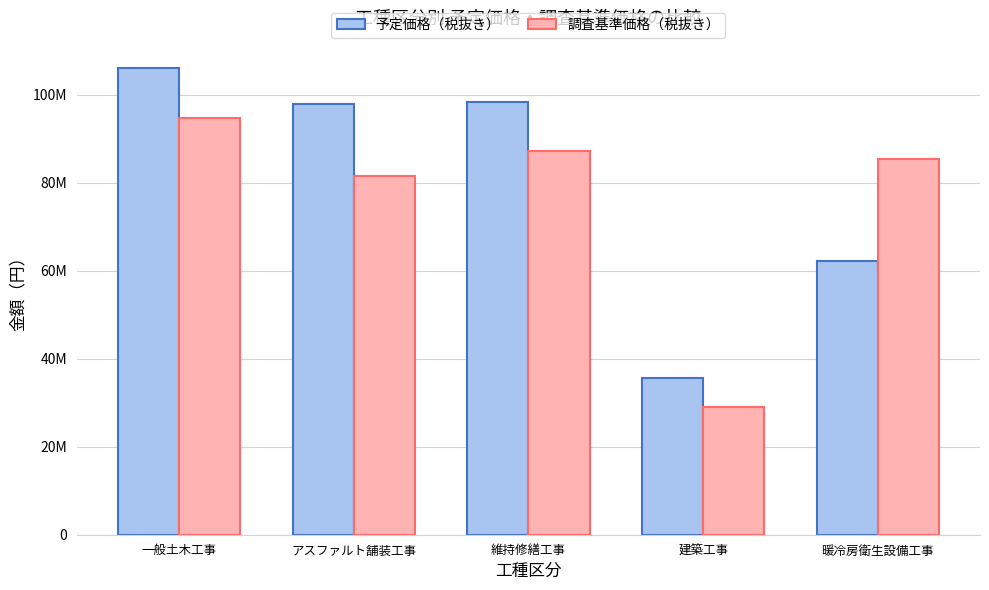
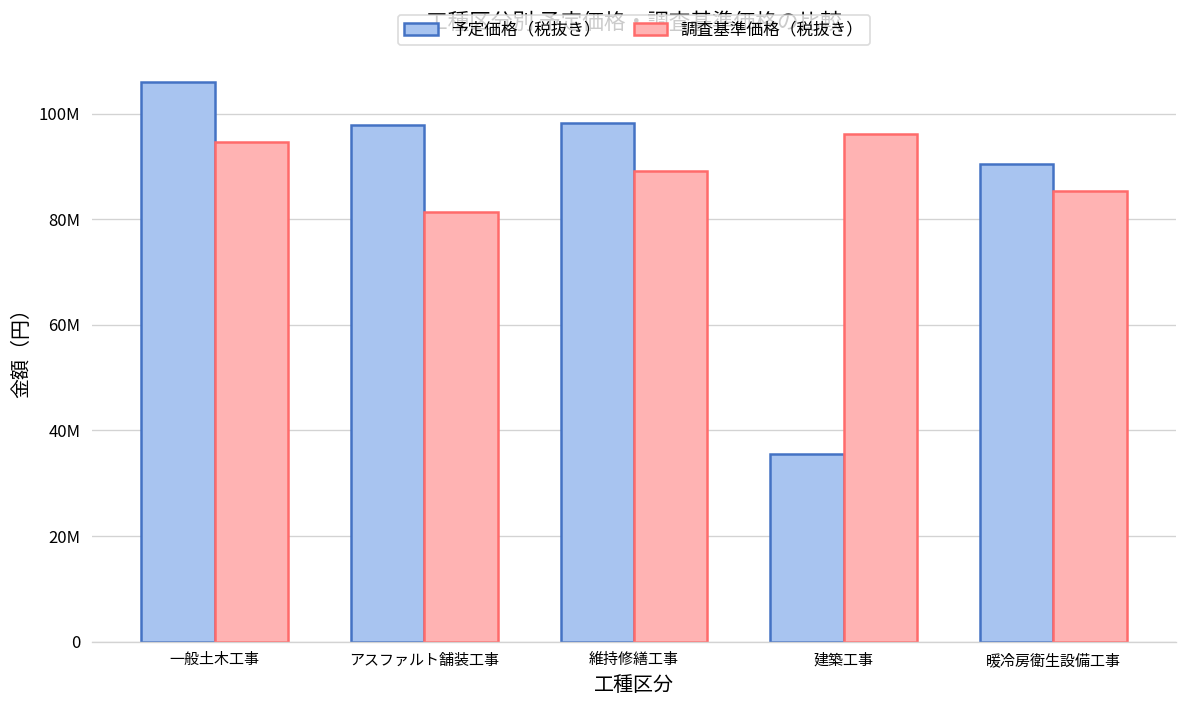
  {
    "予定価格（税抜き）": {
      "一般土木工事": 106000000,
      "アスファルト舗装工事": 98000000,
      "維持修繕工事": 98000000,
      "建築工事": 36000000,
-     "暖冷房衛生設備工事": 62000000
+     "暖冷房衛生設備工事": 90000000
    },
    "調査基準価格（税抜き）": {
      "一般土木工事": 95000000,
      "アスファルト舗装工事": 81000000,
-     "維持修繕工事": 87000000,
-     "建築工事": 29000000,
+     "維持修繕工事": 89000000,
+     "建築工事": 96000000,
      "暖冷房衛生設備工事": 85000000
    }
  }
